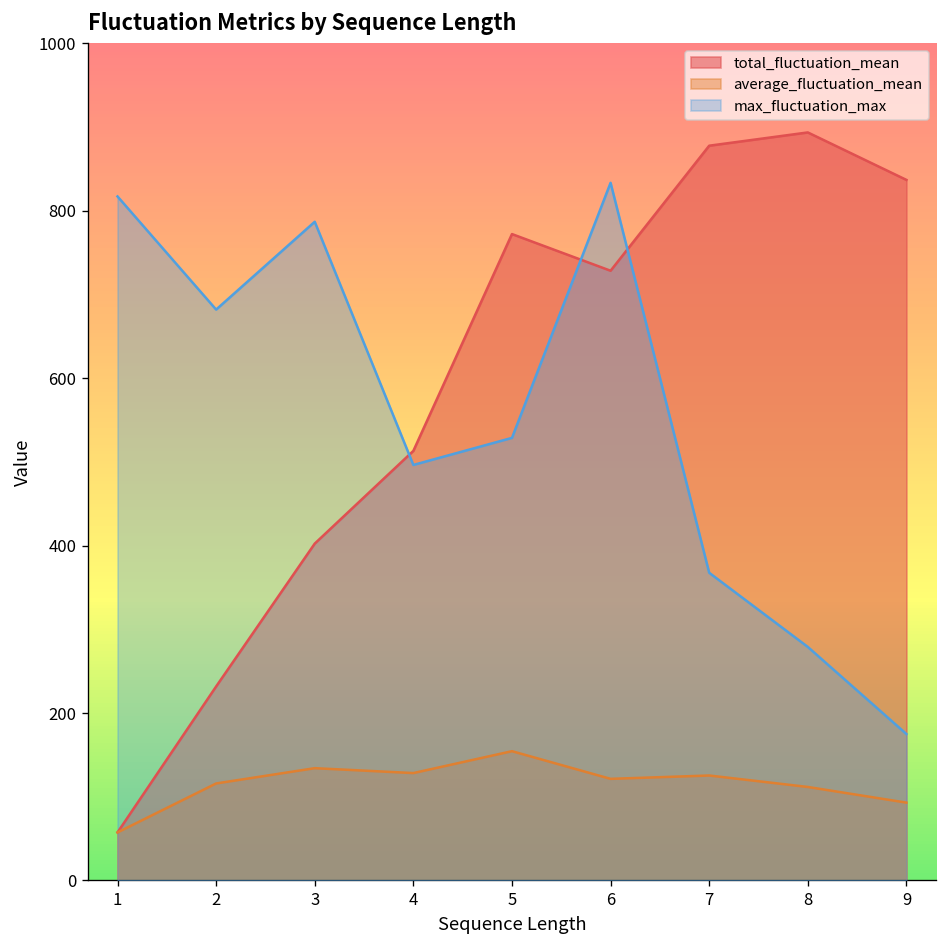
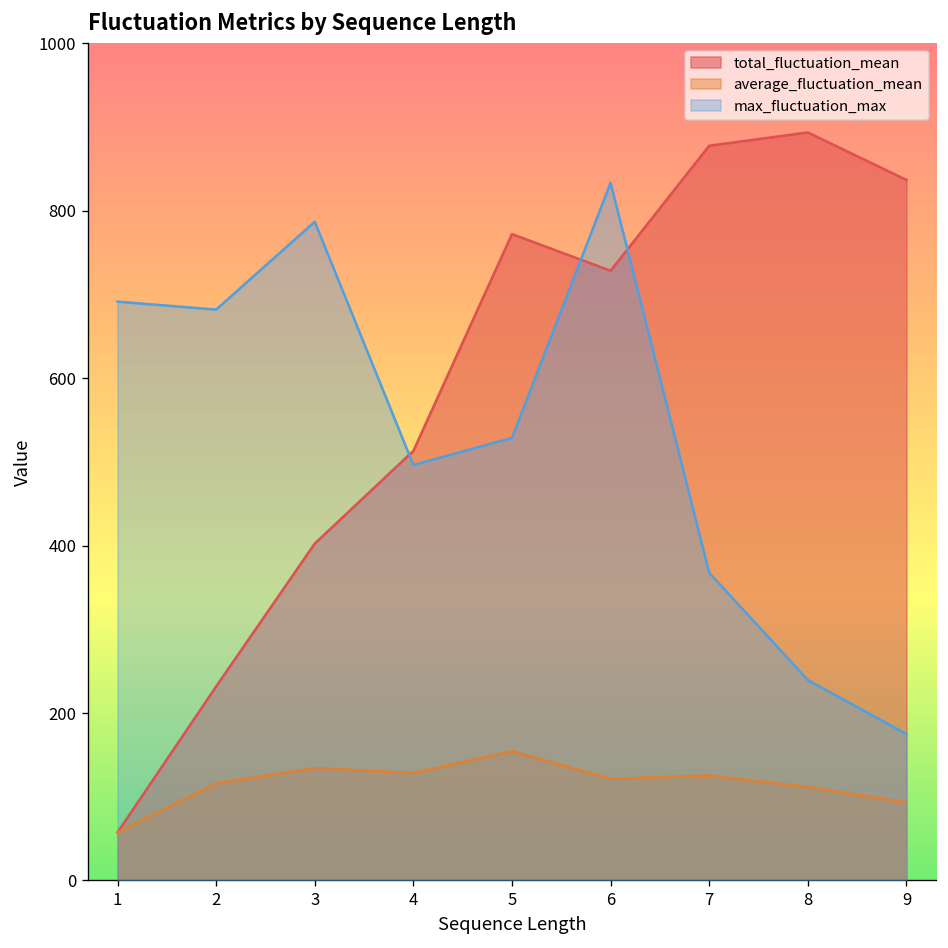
  {
    "max_fluctuation_max": {
-     "1": 820,
+     "1": 690,
      "2": 680,
      "3": 790,
      "4": 500,
      "5": 530,
      "6": 830,
      "7": 370,
-     "8": 280,
+     "8": 240,
      "9": 170
    }
  }
